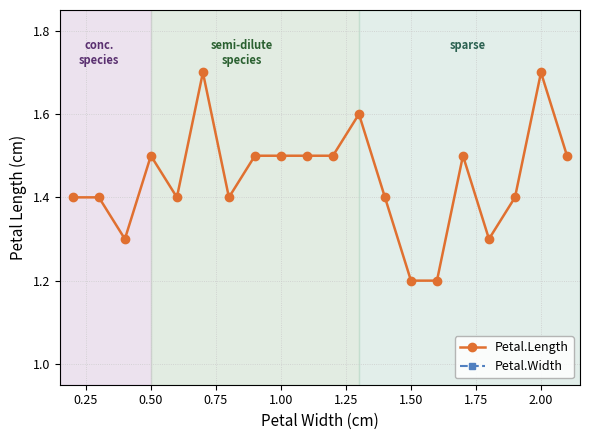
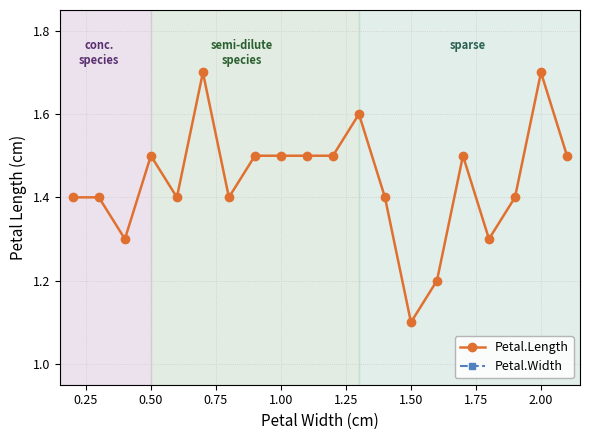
  {
    "Petal.Length": {
      "0.50": 1.5,
      "1.00": 1.5,
-     "1.50": 1.2,
+     "1.50": 1.1,
      "2.00": 1.7
    }
  }
